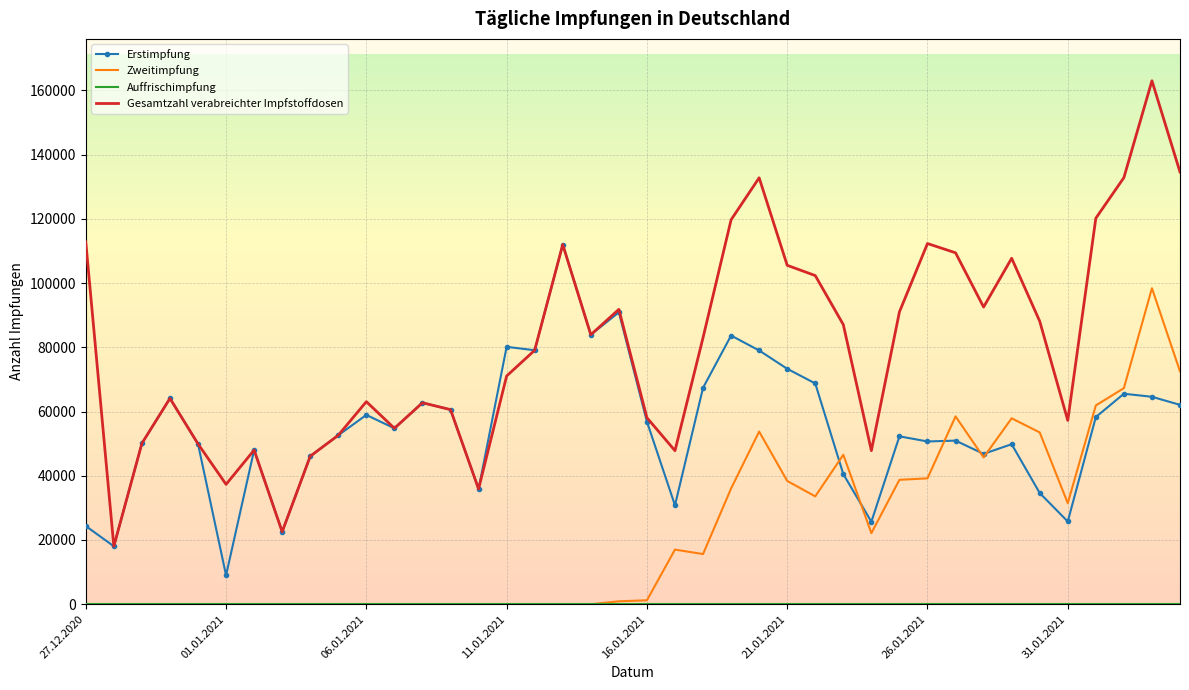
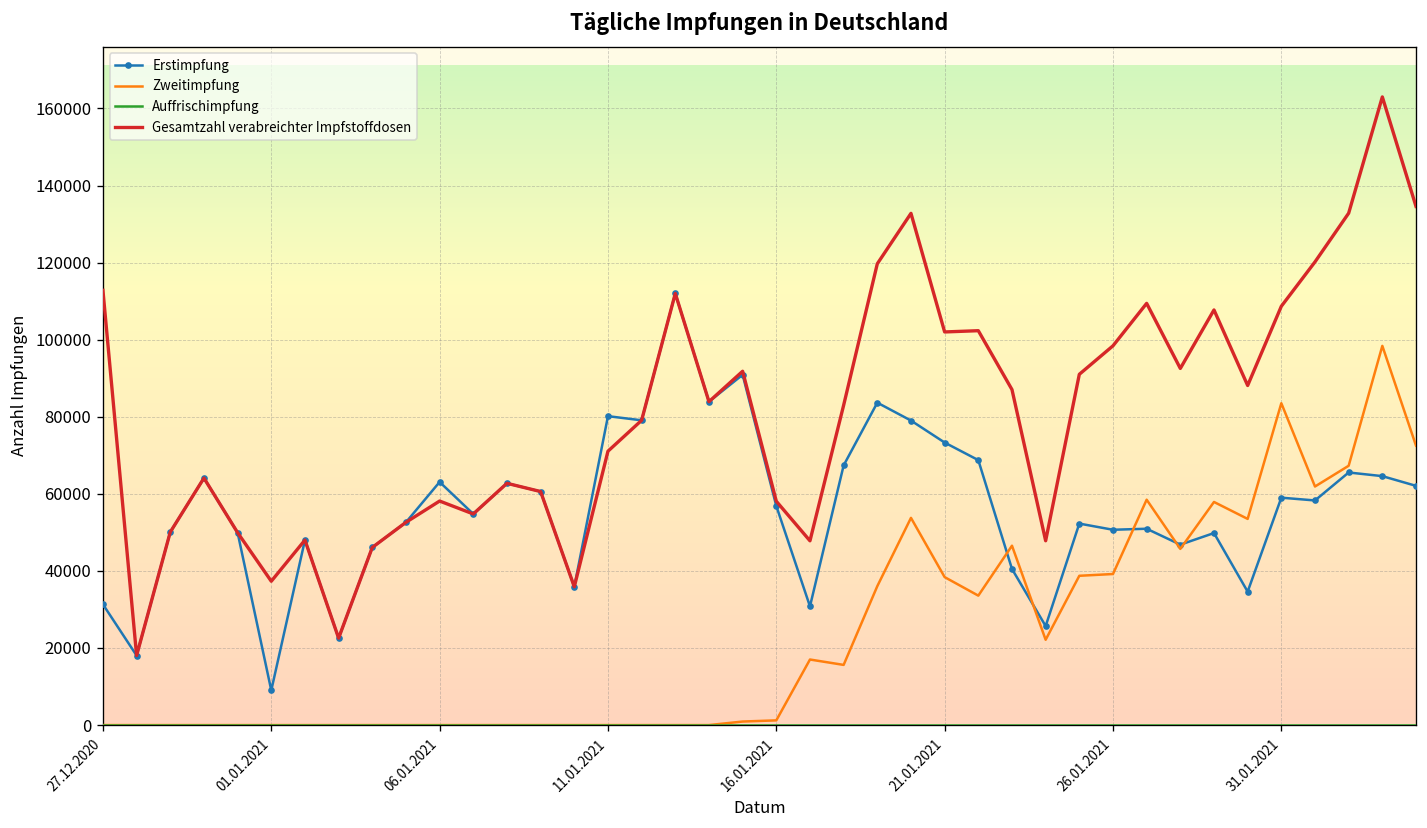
  {
    "Erstimpfung": {
-     "27.12.2020": 24000,
+     "27.12.2020": 31000,
      "01.01.2021": 9000,
-     "06.01.2021": 59000,
+     "06.01.2021": 63000,
      "11.01.2021": 80000,
      "16.01.2021": 57000,
      "21.01.2021": 73000,
      "26.01.2021": 51000,
-     "31.01.2021": 26000
+     "31.01.2021": 59000
    },
    "Zweitimpfung": {
      "16.01.2021": 1000,
      "21.01.2021": 38000,
      "26.01.2021": 39000,
-     "31.01.2021": 31000
+     "31.01.2021": 84000
    },
    "Auffrischimpfung": {
      "16.01.2021": 0,
      "21.01.2021": 0,
      "26.01.2021": 0,
      "31.01.2021": 0
    },
    "Gesamtzahl verabreichter Impfstoffdosen": {
      "27.12.2020": 113000,
      "01.01.2021": 37000,
-     "06.01.2021": 63000,
+     "06.01.2021": 58000,
      "11.01.2021": 71000,
      "16.01.2021": 58000,
-     "21.01.2021": 106000,
-     "26.01.2021": 112000,
-     "31.01.2021": 57000
+     "21.01.2021": 102000,
+     "26.01.2021": 98000,
+     "31.01.2021": 109000
    }
  }
